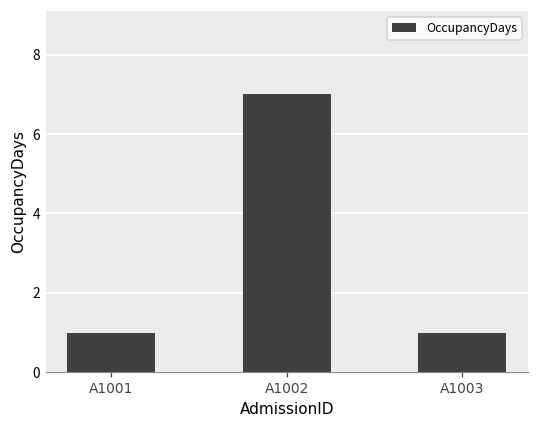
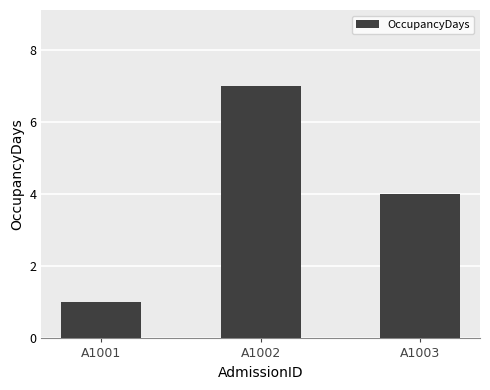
  {
    "A1001": 1,
    "A1002": 7,
-   "A1003": 1
+   "A1003": 4
  }
